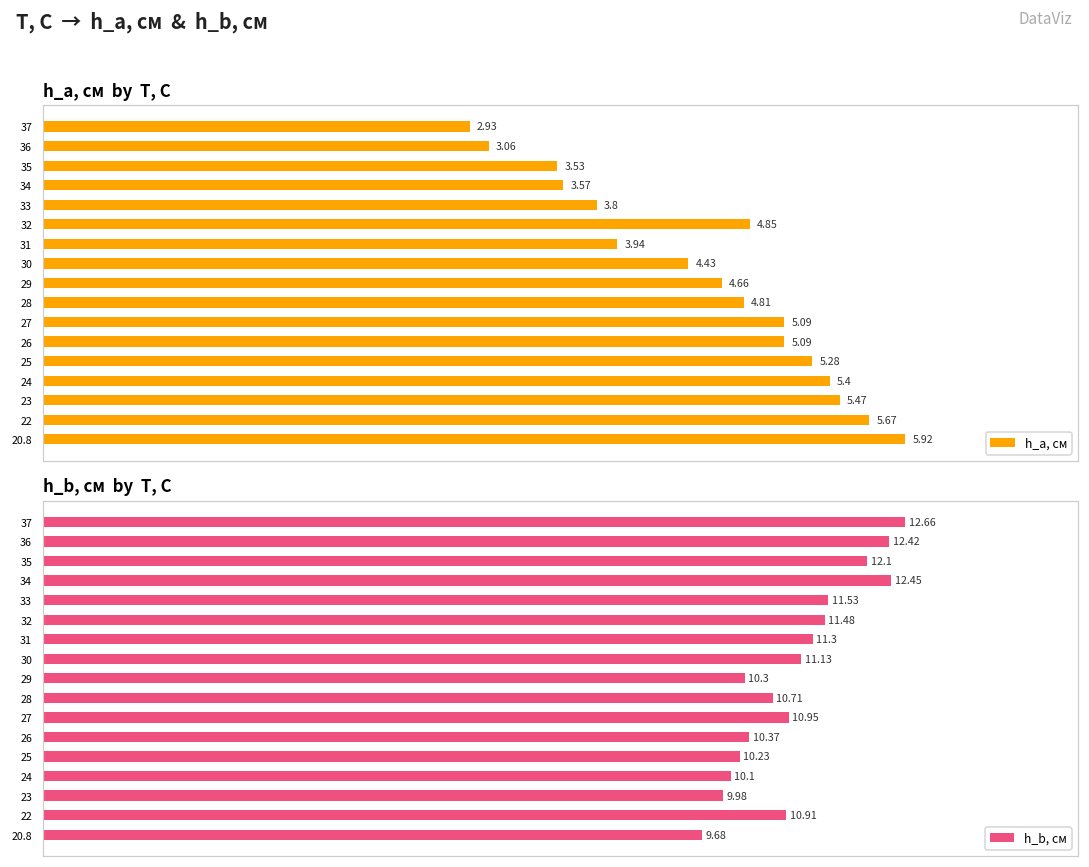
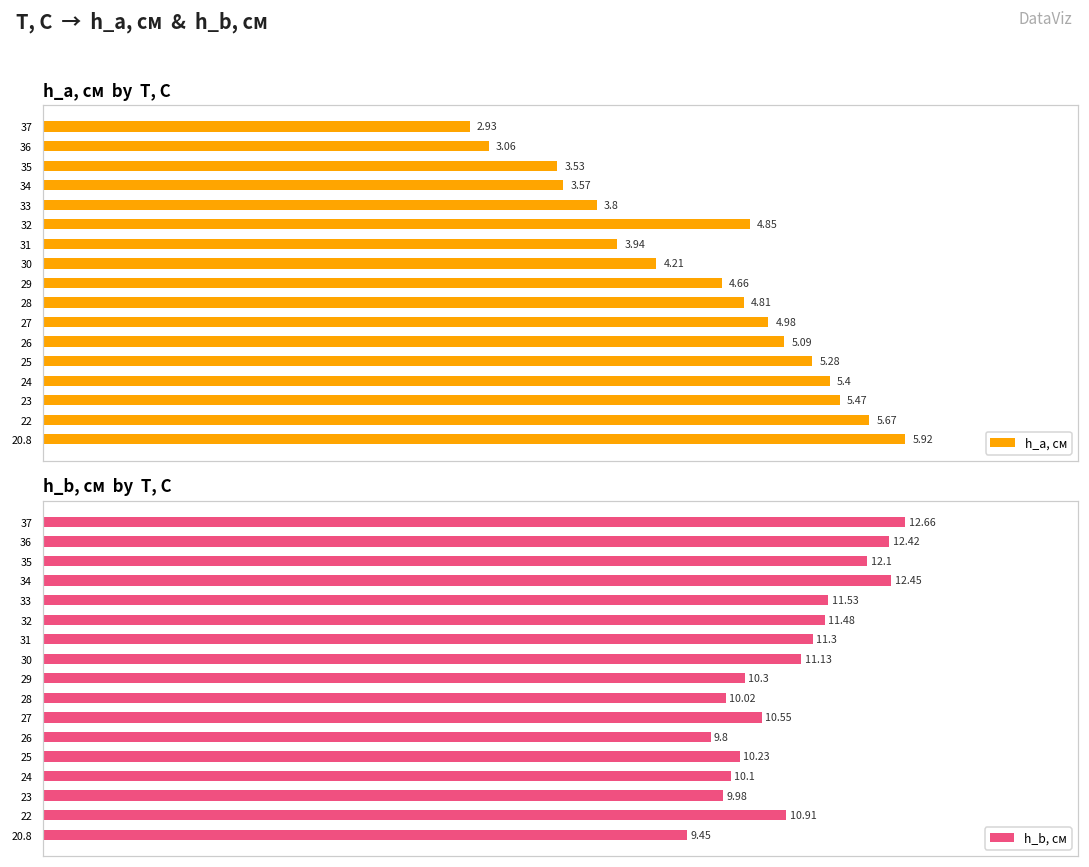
  {
    "h_a, см by T, C": {
      "37": 2.93,
      "36": 3.06,
      "35": 3.53,
      "34": 3.57,
      "33": 3.8,
      "32": 4.85,
      "31": 3.94,
-     "30": 4.43,
+     "30": 4.21,
      "29": 4.66,
      "28": 4.81,
-     "27": 5.09,
+     "27": 4.98,
      "26": 5.09,
      "25": 5.28,
      "24": 5.4,
      "23": 5.47,
      "22": 5.67,
      "20.8": 5.92
    },
    "h_b, см by T, C": {
      "37": 12.66,
      "36": 12.42,
      "35": 12.1,
      "34": 12.45,
      "33": 11.53,
      "32": 11.48,
      "31": 11.3,
      "30": 11.13,
      "29": 10.3,
-     "28": 10.71,
-     "27": 10.95,
-     "26": 10.37,
+     "28": 10.02,
+     "27": 10.55,
+     "26": 9.8,
      "25": 10.23,
      "24": 10.1,
      "23": 9.98,
      "22": 10.91,
-     "20.8": 9.68
+     "20.8": 9.45
    }
  }
